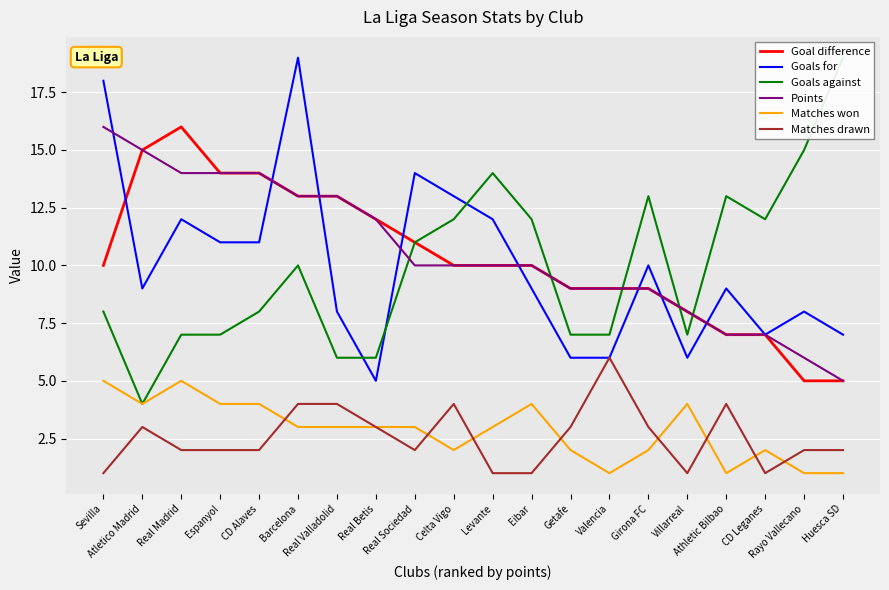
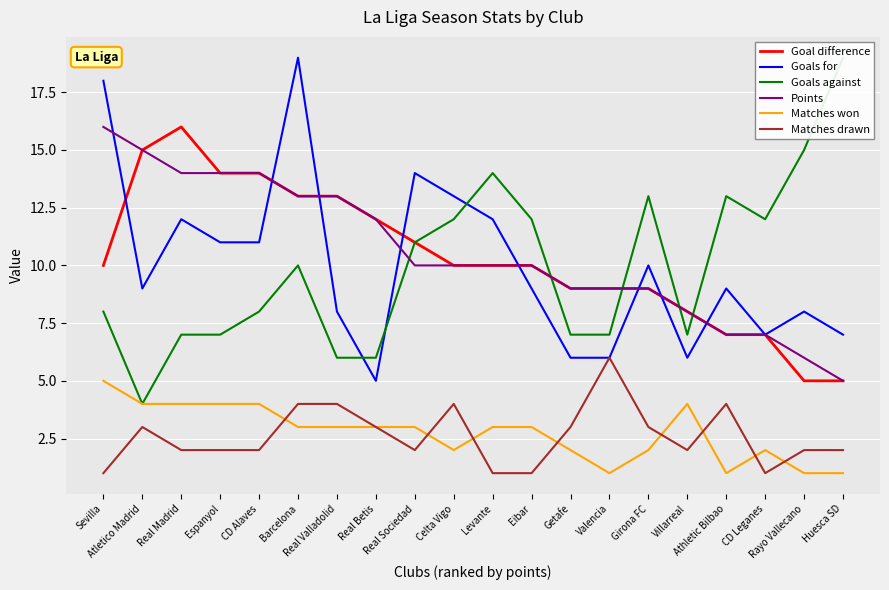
  {
    "Goal difference": {
      "Sevilla": 10,
      "Real Madrid": 16,
      "Rayo Vallecano": 5
    },
    "Goals for": {
      "Sevilla": 18,
      "Atletico Madrid": 9,
      "Real Madrid": 12,
      "Espanyol": 11,
      "CD Alaves": 11,
      "Barcelona": 19,
      "Real Valladolid": 8,
      "Real Betis": 5,
      "Real Sociedad": 14,
      "Celta Vigo": 13,
      "Levante": 12,
      "Eibar": 9,
      "Getafe": 6,
      "Girona FC": 10,
      "Villarreal": 6,
      "Athletic Bilbao": 9,
      "Rayo Vallecano": 8,
      "Huesca SD": 7
    },
    "Goals against": {
      "Sevilla": 8,
      "Real Madrid": 7,
      "Espanyol": 7,
      "CD Alaves": 8,
      "Barcelona": 10,
      "Real Valladolid": 6,
      "Real Betis": 6,
      "Celta Vigo": 12,
      "Levante": 14,
      "Eibar": 12,
      "Getafe": 7,
      "Valencia": 7,
      "Girona FC": 13,
      "Villarreal": 7,
      "Athletic Bilbao": 13,
      "CD Leganes": 12,
      "Rayo Vallecano": 15
    },
    "Points": {
      "Sevilla": 16,
      "Real Madrid": 14,
      "Real Sociedad": 10,
      "Rayo Vallecano": 6
    },
    "Matches won": {
      "Sevilla": 5,
-     "Real Madrid": 5,
+     "Real Madrid": 4,
      "Espanyol": 4,
      "CD Alaves": 4,
      "Barcelona": 3,
      "Real Valladolid": 3,
      "Real Sociedad": 3,
      "Celta Vigo": 2,
      "Levante": 3,
-     "Eibar": 4,
+     "Eibar": 3,
      "Getafe": 2,
      "Valencia": 1,
      "Girona FC": 2,
      "Villarreal": 4,
      "Athletic Bilbao": 1,
      "CD Leganes": 2,
      "Rayo Vallecano": 1,
      "Huesca SD": 1
    },
    "Matches drawn": {
      "Sevilla": 1,
      "Atletico Madrid": 3,
      "Real Madrid": 2,
      "Espanyol": 2,
      "CD Alaves": 2,
      "Barcelona": 4,
      "Real Valladolid": 4,
      "Real Sociedad": 2,
      "Celta Vigo": 4,
      "Levante": 1,
      "Eibar": 1,
      "Getafe": 3,
      "Girona FC": 3,
-     "Villarreal": 1,
+     "Villarreal": 2,
      "Athletic Bilbao": 4,
      "CD Leganes": 1,
      "Rayo Vallecano": 2,
      "Huesca SD": 2
    }
  }
